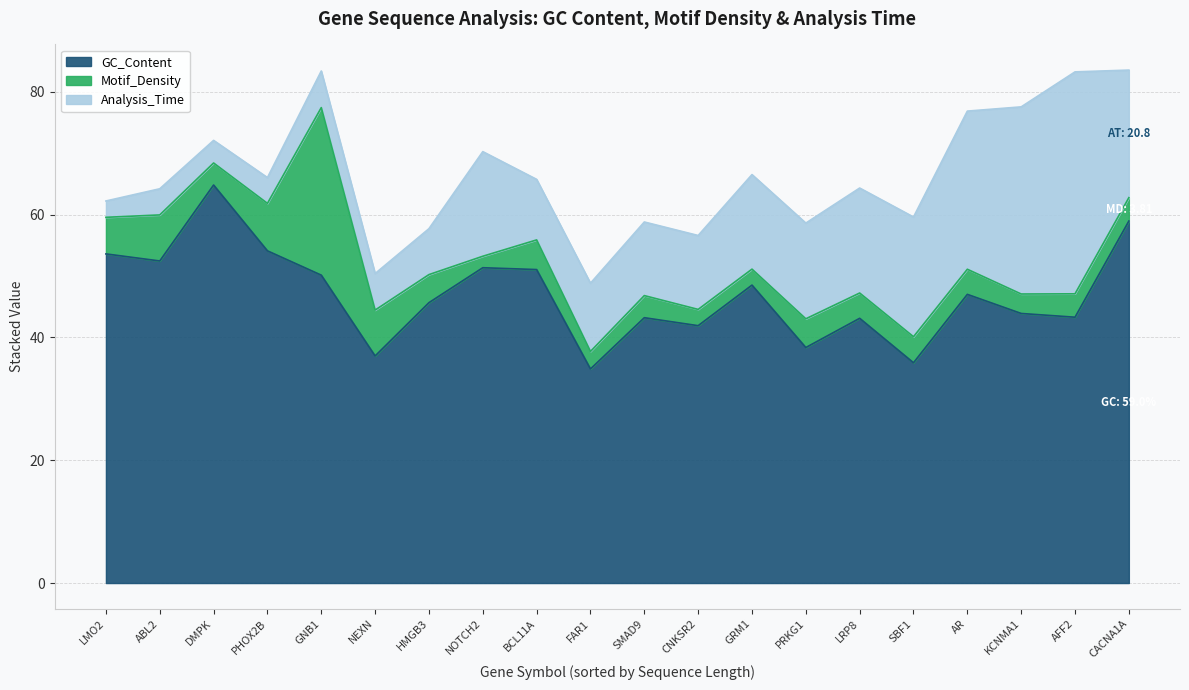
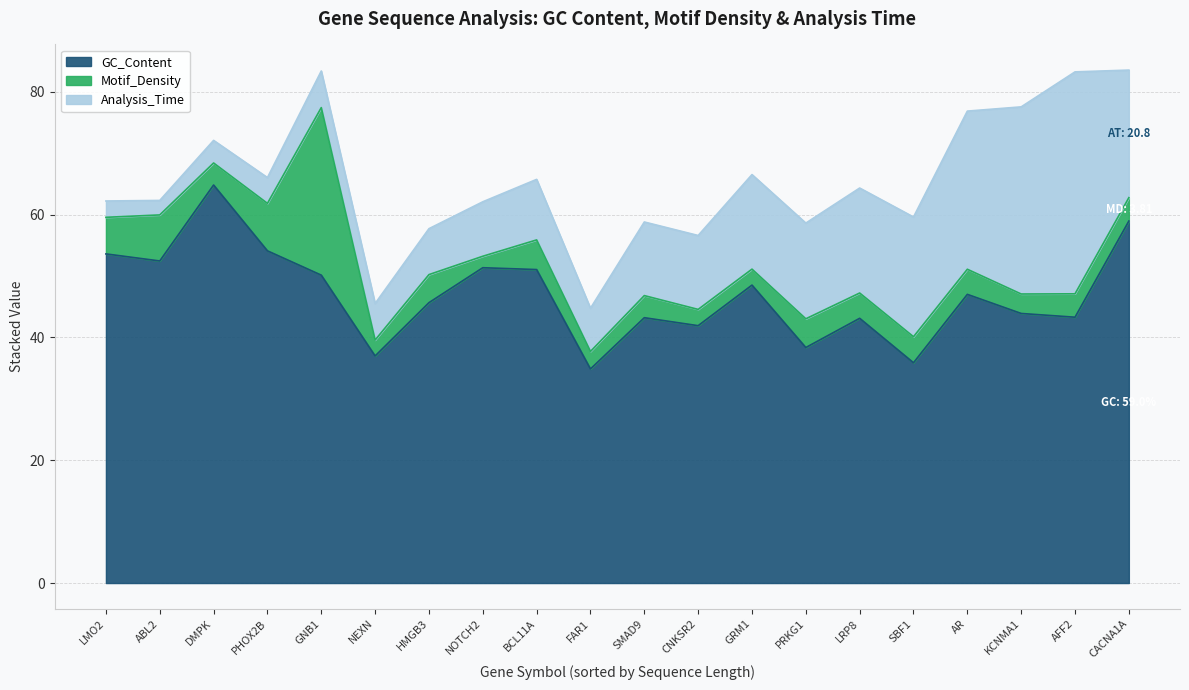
  {
    "GC_Content": {
      "LMO2": 54,
      "ABL2": 52,
      "DMPK": 65,
      "PHOX2B": 54,
      "GNB1": 50,
      "NEXN": 37,
      "HMGB3": 46,
      "NOTCH2": 51,
      "BCL11A": 51,
      "FAR1": 35,
      "SMAD9": 43,
      "CNKSR2": 42,
      "GRM1": 49,
      "PRKG1": 38,
      "LRP8": 43,
      "SBF1": 36,
      "AR": 47,
      "KCNMA1": 44,
      "AFF2": 43,
      "CACNA1A": 59
    },
    "Motif_Density": {
      "LMO2": 6,
      "ABL2": 8,
      "DMPK": 4,
      "PHOX2B": 8,
      "GNB1": 27,
-     "NEXN": 7,
+     "NEXN": 3,
      "HMGB3": 5,
      "NOTCH2": 2,
      "BCL11A": 5,
      "FAR1": 3,
      "SMAD9": 4,
      "CNKSR2": 3,
      "GRM1": 3,
      "PRKG1": 5,
      "LRP8": 4,
      "SBF1": 4,
      "AR": 4,
      "KCNMA1": 3,
      "AFF2": 4,
      "CACNA1A": 4
    },
    "Analysis_Time": {
      "LMO2": 3,
-     "ABL2": 4,
+     "ABL2": 2,
      "DMPK": 4,
      "PHOX2B": 4,
      "GNB1": 6,
      "NEXN": 6,
      "HMGB3": 7,
-     "NOTCH2": 17,
+     "NOTCH2": 9,
      "BCL11A": 10,
-     "FAR1": 11,
+     "FAR1": 7,
      "SMAD9": 12,
      "CNKSR2": 12,
      "GRM1": 15,
      "PRKG1": 16,
      "LRP8": 17,
      "SBF1": 20,
      "AR": 26,
      "KCNMA1": 30,
      "AFF2": 36,
      "CACNA1A": 21
    }
  }
